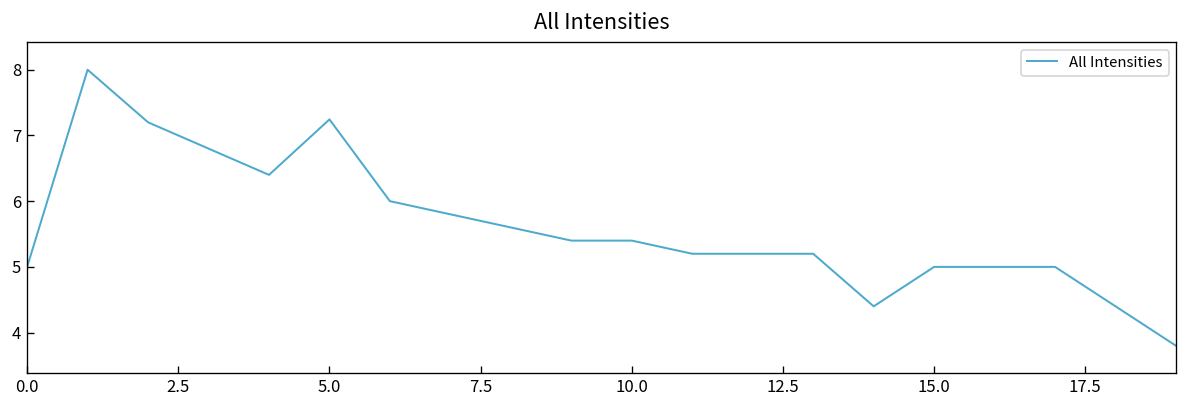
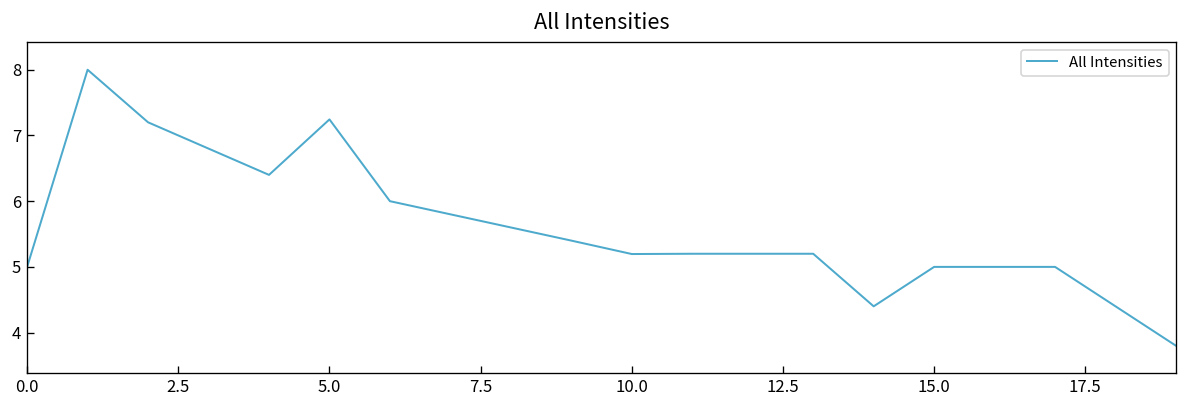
  {
    "0.0": 5.0,
    "5.0": 7.2,
-   "10.0": 5.4,
+   "10.0": 5.2,
    "15.0": 5.0
  }
